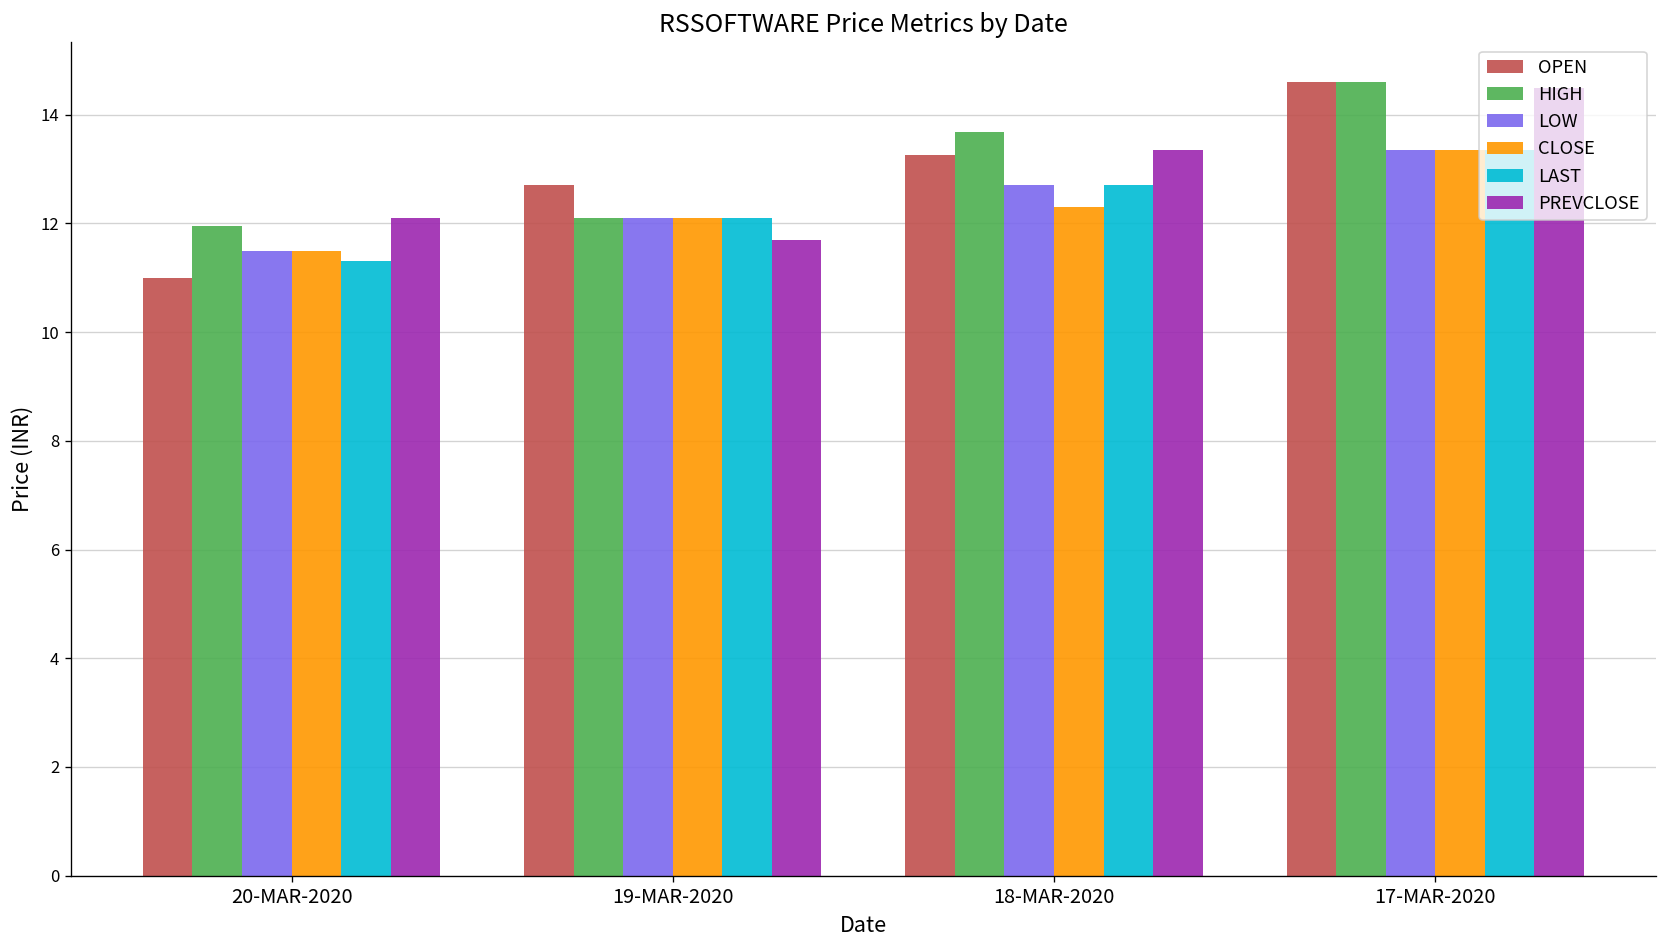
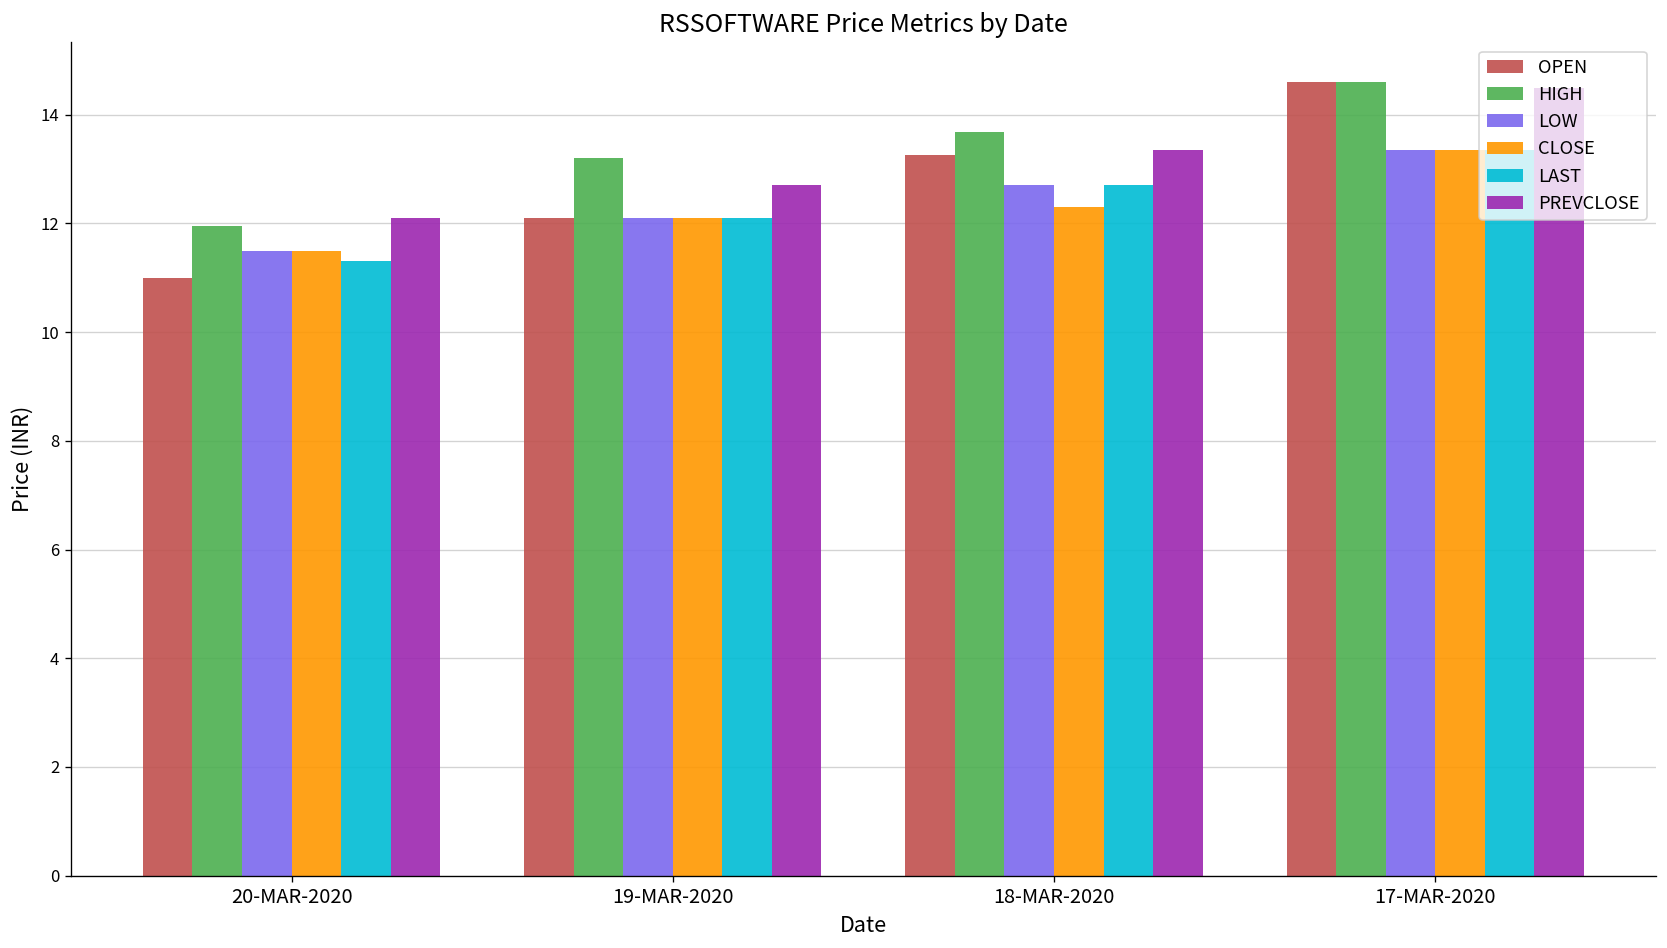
  {
    "OPEN": {
      "20-MAR-2020": 11.0,
-     "19-MAR-2020": 12.7,
+     "19-MAR-2020": 12.1,
      "18-MAR-2020": 13.3,
      "17-MAR-2020": 14.6
    },
    "HIGH": {
      "20-MAR-2020": 12.0,
-     "19-MAR-2020": 12.1,
+     "19-MAR-2020": 13.2,
      "18-MAR-2020": 13.7,
      "17-MAR-2020": 14.6
    },
    "LOW": {
      "20-MAR-2020": 11.5,
      "19-MAR-2020": 12.1,
      "18-MAR-2020": 12.7,
      "17-MAR-2020": 13.4
    },
    "CLOSE": {
      "20-MAR-2020": 11.5,
      "19-MAR-2020": 12.1,
      "18-MAR-2020": 12.3,
      "17-MAR-2020": 13.4
    },
    "LAST": {
      "20-MAR-2020": 11.3,
      "19-MAR-2020": 12.1,
      "18-MAR-2020": 12.7
    },
    "PREVCLOSE": {
      "20-MAR-2020": 12.1,
-     "19-MAR-2020": 11.7,
+     "19-MAR-2020": 12.7,
      "18-MAR-2020": 13.4
    }
  }
